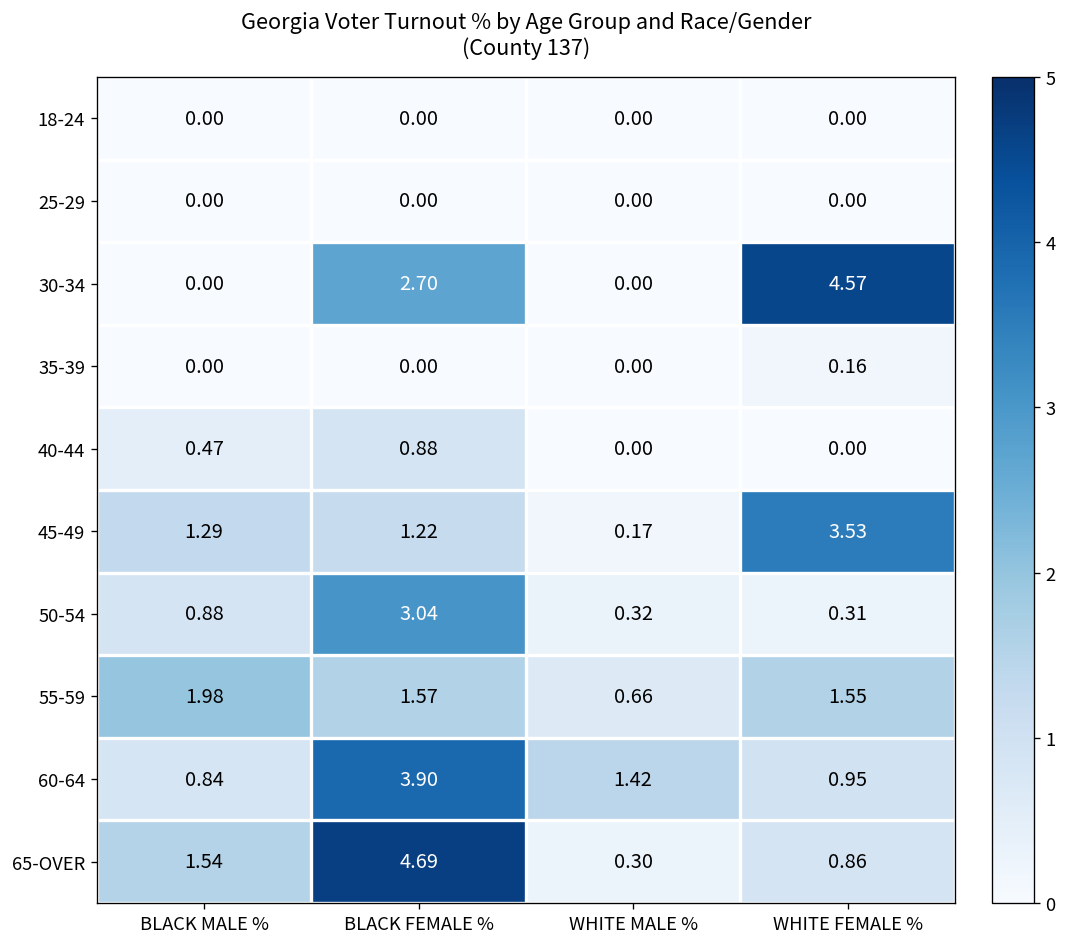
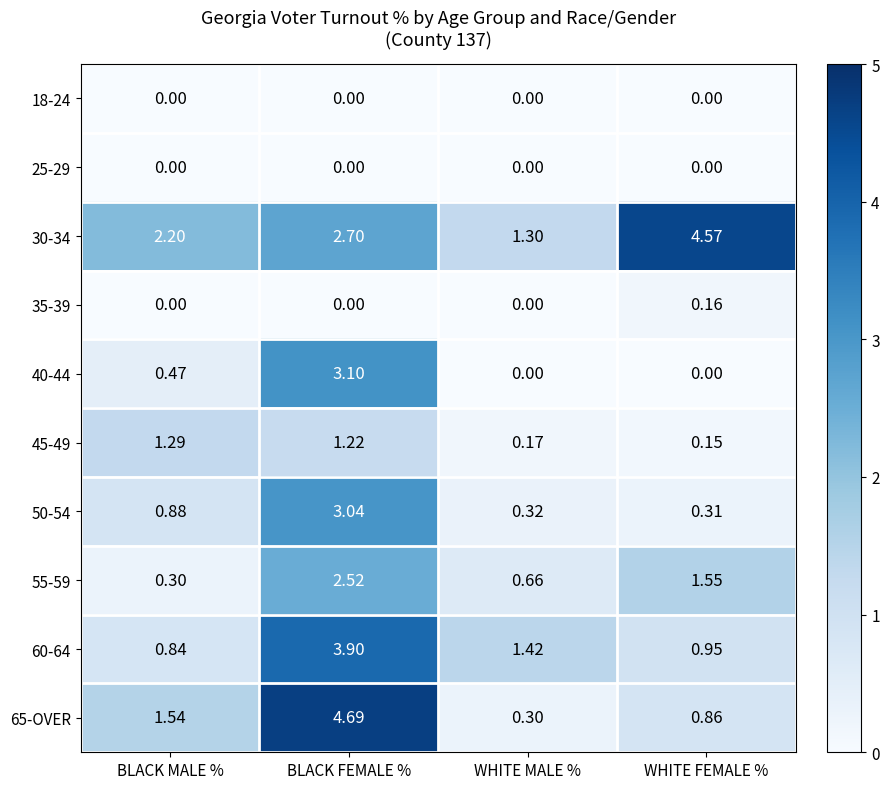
  {
    "18-24": {
      "BLACK MALE %": 0.00,
      "BLACK FEMALE %": 0.00,
      "WHITE MALE %": 0.00,
      "WHITE FEMALE %": 0.00
    },
    "25-29": {
      "BLACK MALE %": 0.00,
      "BLACK FEMALE %": 0.00,
      "WHITE MALE %": 0.00,
      "WHITE FEMALE %": 0.00
    },
    "30-34": {
-     "BLACK MALE %": 0.00,
+     "BLACK MALE %": 2.20,
      "BLACK FEMALE %": 2.70,
-     "WHITE MALE %": 0.00,
+     "WHITE MALE %": 1.30,
      "WHITE FEMALE %": 4.57
    },
    "35-39": {
      "BLACK MALE %": 0.00,
      "BLACK FEMALE %": 0.00,
      "WHITE MALE %": 0.00,
      "WHITE FEMALE %": 0.16
    },
    "40-44": {
      "BLACK MALE %": 0.47,
-     "BLACK FEMALE %": 0.88,
+     "BLACK FEMALE %": 3.10,
      "WHITE MALE %": 0.00,
      "WHITE FEMALE %": 0.00
    },
    "45-49": {
      "BLACK MALE %": 1.29,
      "BLACK FEMALE %": 1.22,
      "WHITE MALE %": 0.17,
-     "WHITE FEMALE %": 3.53
+     "WHITE FEMALE %": 0.15
    },
    "50-54": {
      "BLACK MALE %": 0.88,
      "BLACK FEMALE %": 3.04,
      "WHITE MALE %": 0.32,
      "WHITE FEMALE %": 0.31
    },
    "55-59": {
-     "BLACK MALE %": 1.98,
-     "BLACK FEMALE %": 1.57,
+     "BLACK MALE %": 0.30,
+     "BLACK FEMALE %": 2.52,
      "WHITE MALE %": 0.66,
      "WHITE FEMALE %": 1.55
    },
    "60-64": {
      "BLACK MALE %": 0.84,
      "BLACK FEMALE %": 3.90,
      "WHITE MALE %": 1.42,
      "WHITE FEMALE %": 0.95
    },
    "65-OVER": {
      "BLACK MALE %": 1.54,
      "BLACK FEMALE %": 4.69,
      "WHITE MALE %": 0.30,
      "WHITE FEMALE %": 0.86
    }
  }
